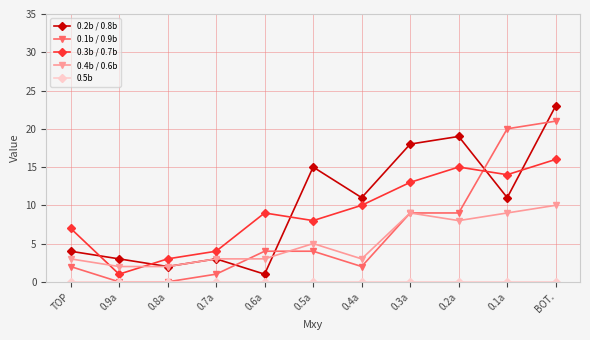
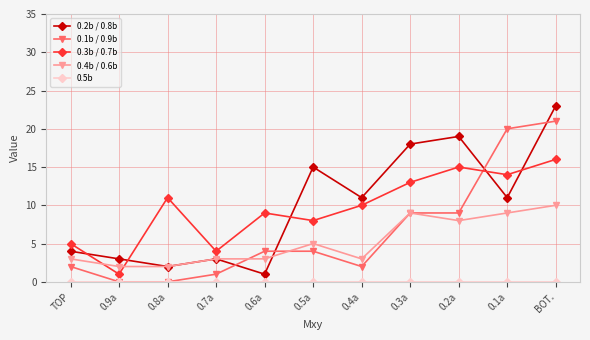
  {
    "0.2b / 0.8b": {
      "TOP": 4,
      "0.9a": 3,
      "0.6a": 1,
      "0.5a": 15,
      "0.4a": 11,
      "0.3a": 18,
      "0.2a": 19,
      "0.1a": 11,
      "BOT.": 23
    },
    "0.1b / 0.9b": {
      "TOP": 2,
      "0.7a": 1,
      "0.6a": 4,
      "0.5a": 4,
      "0.4a": 2,
      "0.2a": 9,
      "0.1a": 20,
      "BOT.": 21
    },
    "0.3b / 0.7b": {
-     "TOP": 7,
+     "TOP": 5,
      "0.9a": 1,
-     "0.8a": 3,
+     "0.8a": 11,
      "0.7a": 4,
      "0.6a": 9,
      "0.5a": 8,
      "0.4a": 10,
      "0.3a": 13,
      "0.2a": 15,
      "0.1a": 14,
      "BOT.": 16
    },
    "0.4b / 0.6b": {
      "TOP": 3,
      "0.9a": 2,
      "0.6a": 3,
      "0.5a": 5,
      "0.4a": 3,
      "0.2a": 8,
      "0.1a": 9,
      "BOT.": 10
    },
    "0.5b": {
      "TOP": 0,
      "0.7a": 0,
      "0.6a": 0,
      "0.5a": 0,
      "0.4a": 0,
      "0.3a": 0,
      "0.2a": 0,
      "0.1a": 0,
      "BOT.": 0
    }
  }
